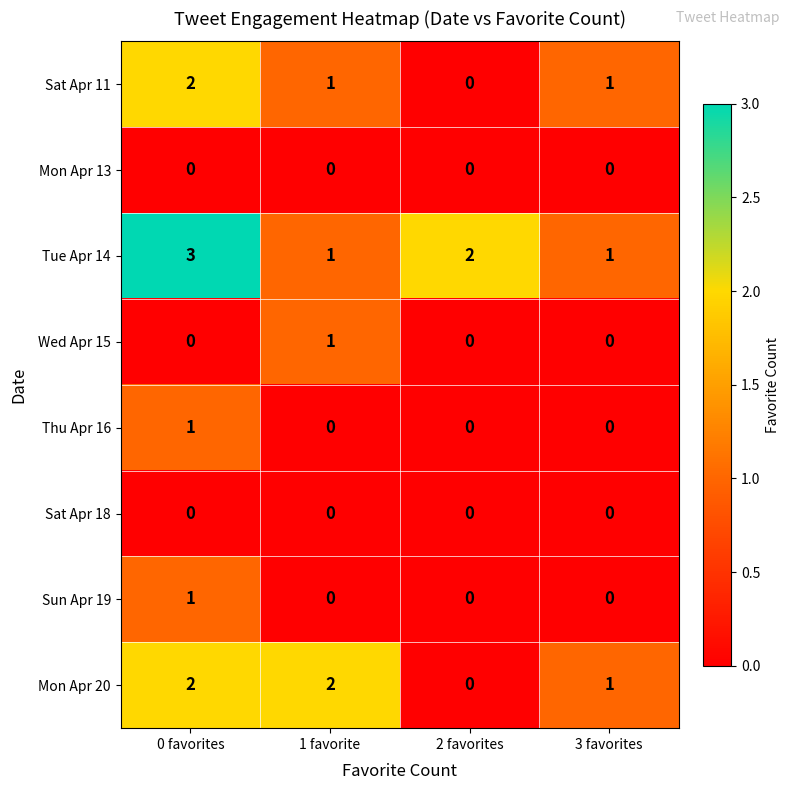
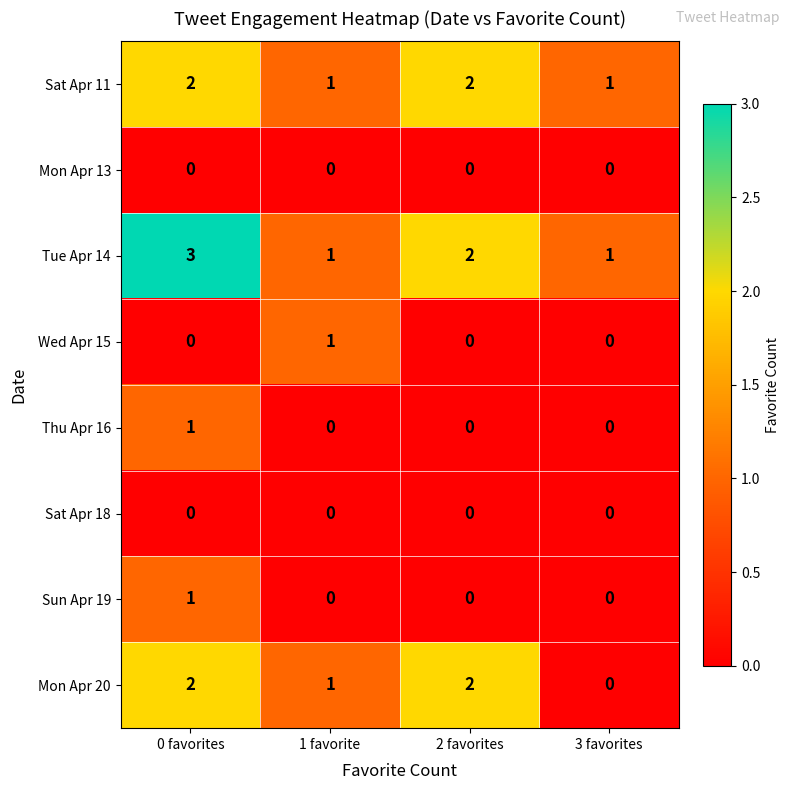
  {
    "Sat Apr 11": {
      "0 favorites": 2,
      "1 favorite": 1,
-     "2 favorites": 0,
+     "2 favorites": 2,
      "3 favorites": 1
    },
    "Mon Apr 13": {
      "0 favorites": 0,
      "1 favorite": 0,
      "2 favorites": 0,
      "3 favorites": 0
    },
    "Tue Apr 14": {
      "0 favorites": 3,
      "1 favorite": 1,
      "2 favorites": 2,
      "3 favorites": 1
    },
    "Wed Apr 15": {
      "0 favorites": 0,
      "1 favorite": 1,
      "2 favorites": 0,
      "3 favorites": 0
    },
    "Thu Apr 16": {
      "0 favorites": 1,
      "1 favorite": 0,
      "2 favorites": 0,
      "3 favorites": 0
    },
    "Sat Apr 18": {
      "0 favorites": 0,
      "1 favorite": 0,
      "2 favorites": 0,
      "3 favorites": 0
    },
    "Sun Apr 19": {
      "0 favorites": 1,
      "1 favorite": 0,
      "2 favorites": 0,
      "3 favorites": 0
    },
    "Mon Apr 20": {
      "0 favorites": 2,
-     "1 favorite": 2,
-     "2 favorites": 0,
-     "3 favorites": 1
+     "1 favorite": 1,
+     "2 favorites": 2,
+     "3 favorites": 0
    }
  }
